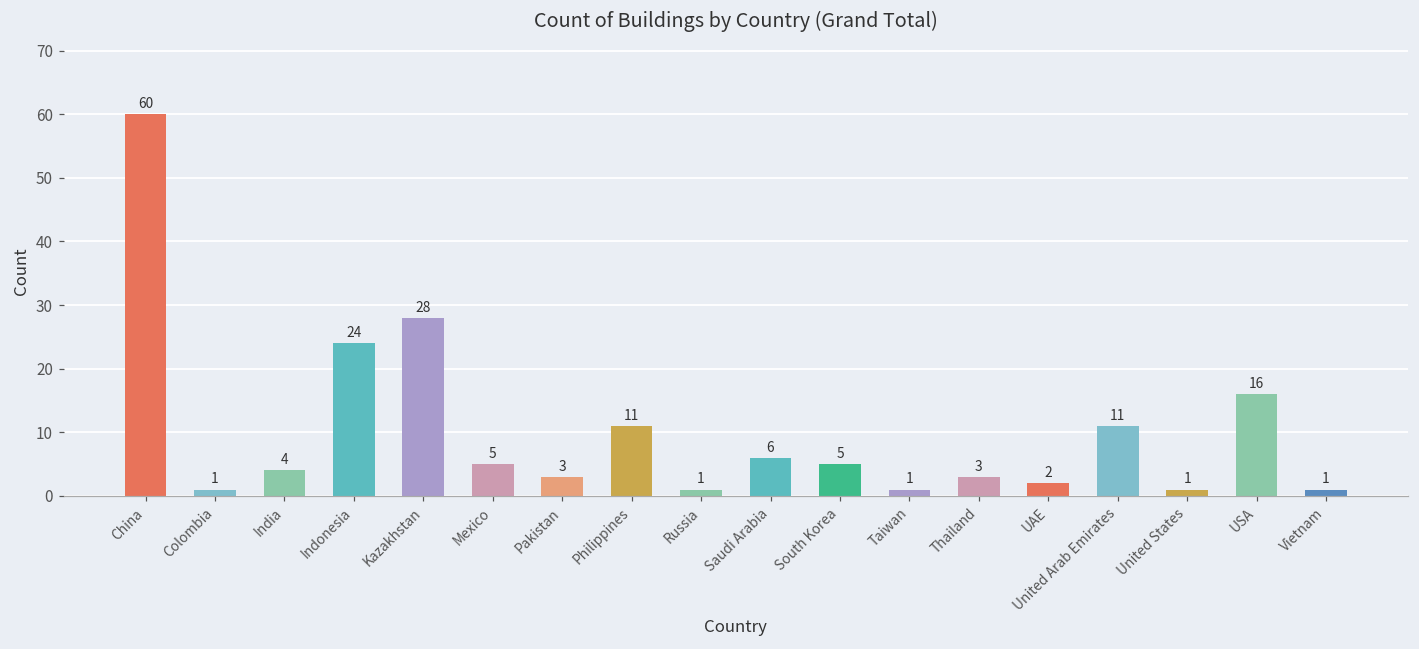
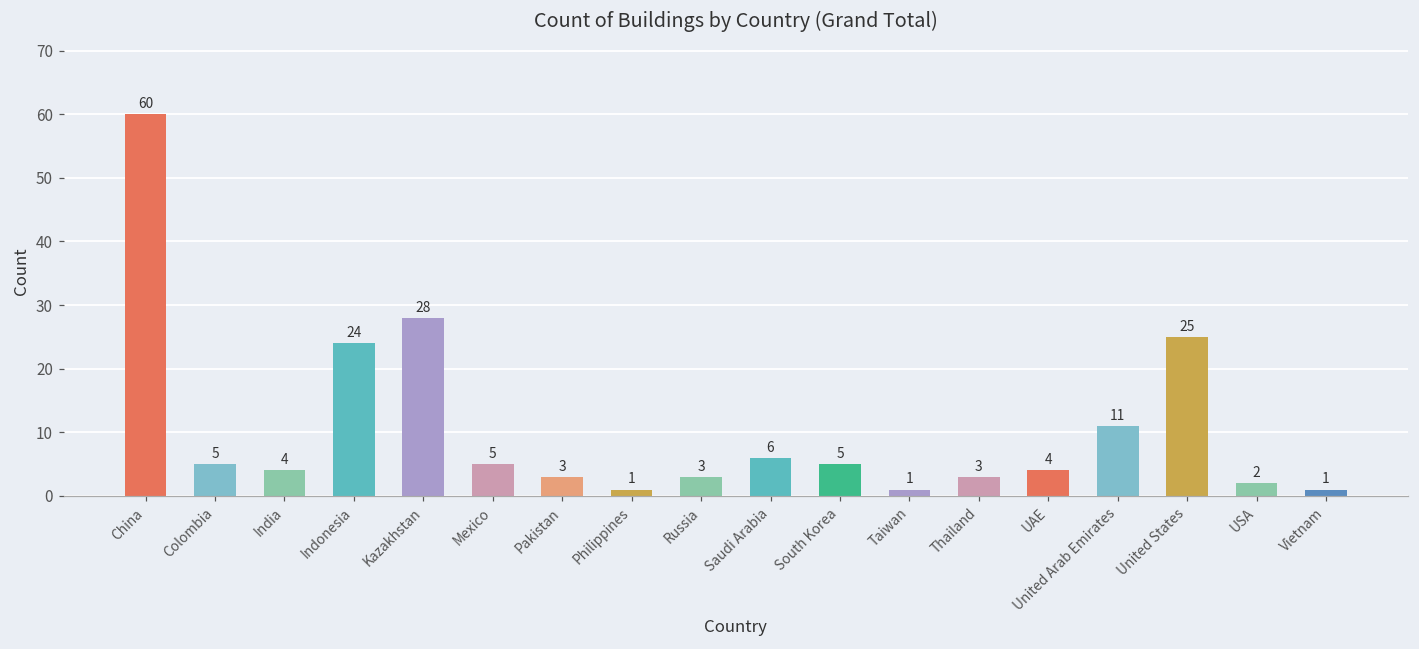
  {
    "China": 60,
-   "Colombia": 1,
+   "Colombia": 5,
    "India": 4,
    "Indonesia": 24,
    "Kazakhstan": 28,
    "Mexico": 5,
    "Pakistan": 3,
-   "Philippines": 11,
-   "Russia": 1,
+   "Philippines": 1,
+   "Russia": 3,
    "Saudi Arabia": 6,
    "South Korea": 5,
    "Taiwan": 1,
    "Thailand": 3,
-   "UAE": 2,
+   "UAE": 4,
    "United Arab Emirates": 11,
-   "United States": 1,
-   "USA": 16,
+   "United States": 25,
+   "USA": 2,
    "Vietnam": 1
  }
